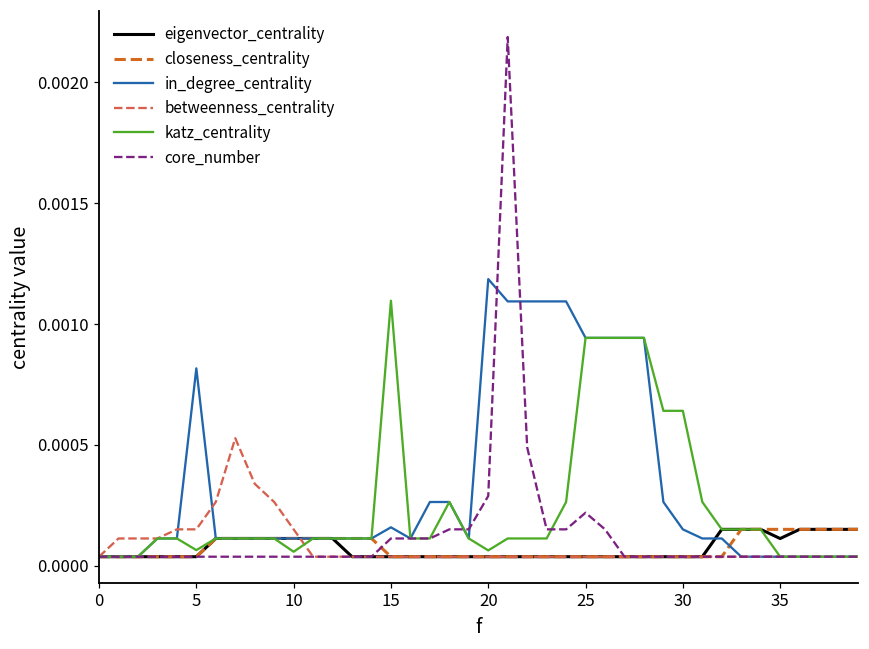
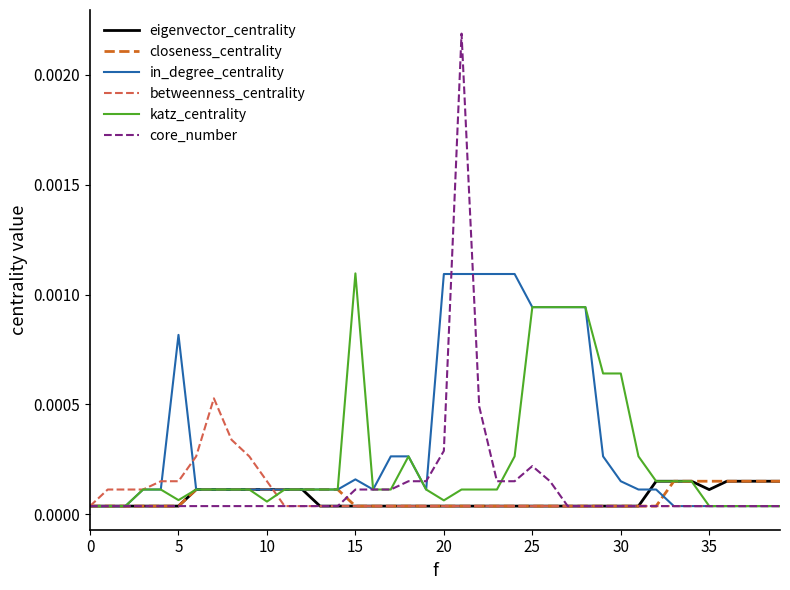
  {
    "eigenvector_centrality": {
      "35": 0.00011
    },
    "in_degree_centrality": {
      "5": 0.00082,
      "15": 0.00016,
-     "20": 0.00119,
+     "20": 0.00109,
      "30": 0.00015
    },
    "katz_centrality": {
      "5": 0.00006,
      "10": 0.00006,
      "15": 0.00110,
      "20": 0.00006,
      "30": 0.00064
    },
    "core_number": {
      "10": 0.00004,
      "15": 0.00011,
      "20": 0.00029,
      "25": 0.00022
    }
  }
